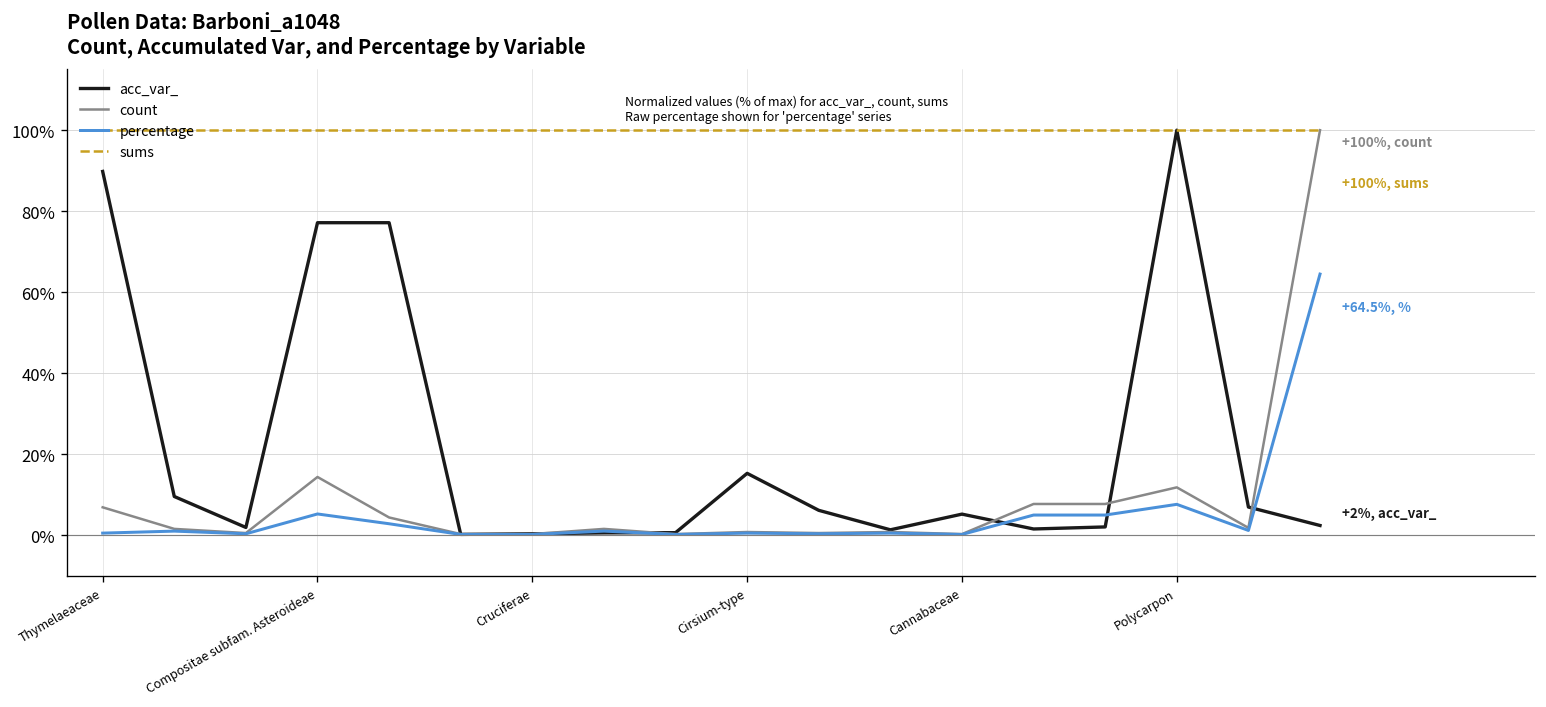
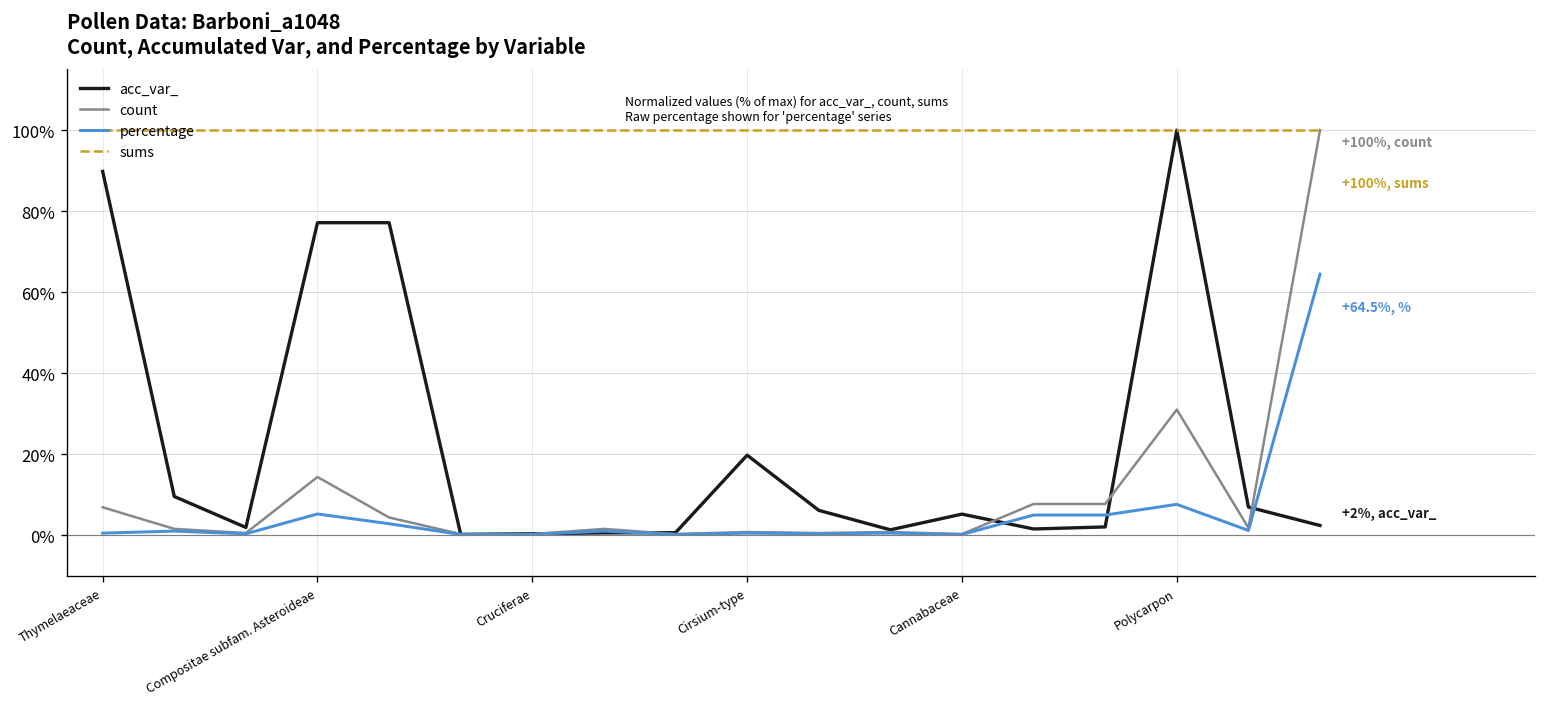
  {
    "acc_var_": {
      "Thymelaeaceae": "90%",
      "Compositae subfam. Asteroideae": "77%",
-     "Cirsium-type": "15%",
+     "Cirsium-type": "20%",
      "Cannabaceae": "5%"
    },
    "count": {
      "Thymelaeaceae": "7%",
      "Compositae subfam. Asteroideae": "14%",
-     "Polycarpon": "12%"
+     "Polycarpon": "31%"
    },
    "percentage": {
      "Thymelaeaceae": "0%",
      "Compositae subfam. Asteroideae": "5%",
      "Polycarpon": "8%"
    },
    "sums": {
      "Thymelaeaceae": "100%",
      "Compositae subfam. Asteroideae": "100%",
      "Cruciferae": "100%",
      "Cirsium-type": "100%",
      "Cannabaceae": "100%"
    }
  }
